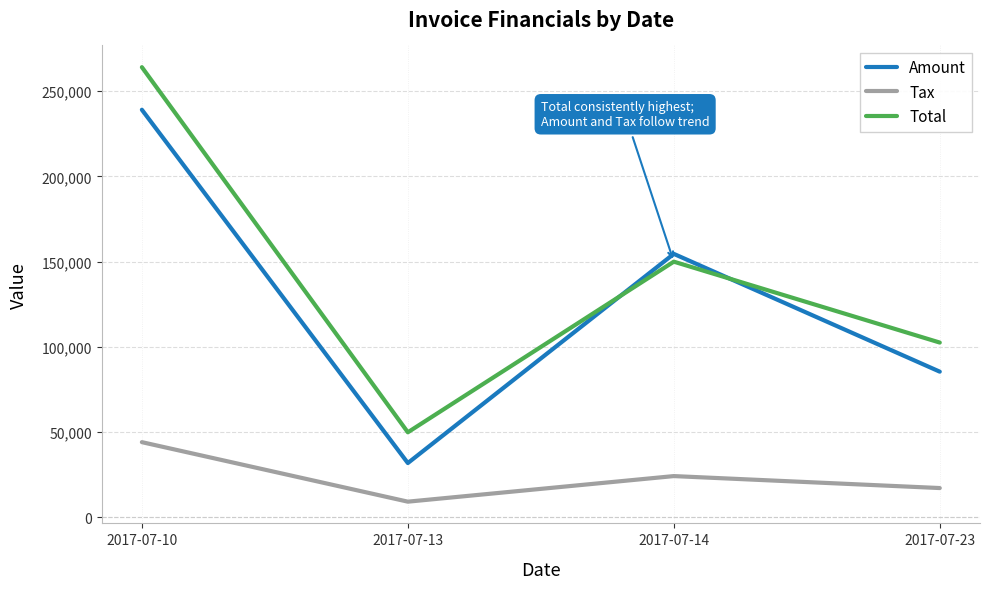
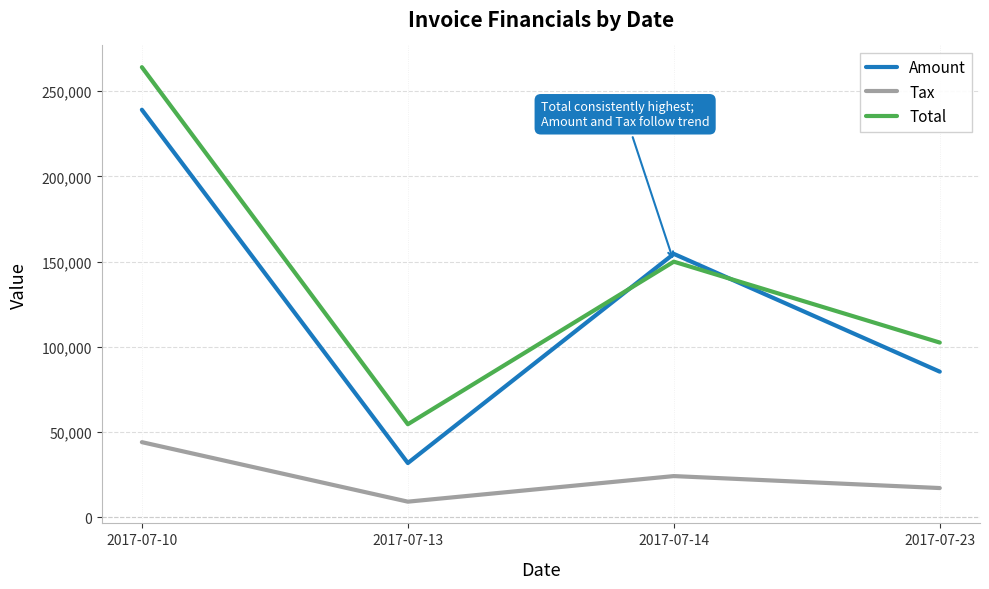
  {
    "Amount": {
      "2017-07-10": "239,000",
      "2017-07-13": "32,000",
      "2017-07-14": "155,000",
      "2017-07-23": "85,000"
    },
    "Tax": {
      "2017-07-10": "44,000",
      "2017-07-13": "9,000",
      "2017-07-14": "24,000",
      "2017-07-23": "17,000"
    },
    "Total": {
      "2017-07-10": "264,000",
-     "2017-07-13": "50,000",
+     "2017-07-13": "55,000",
      "2017-07-14": "150,000",
      "2017-07-23": "102,000"
    }
  }
